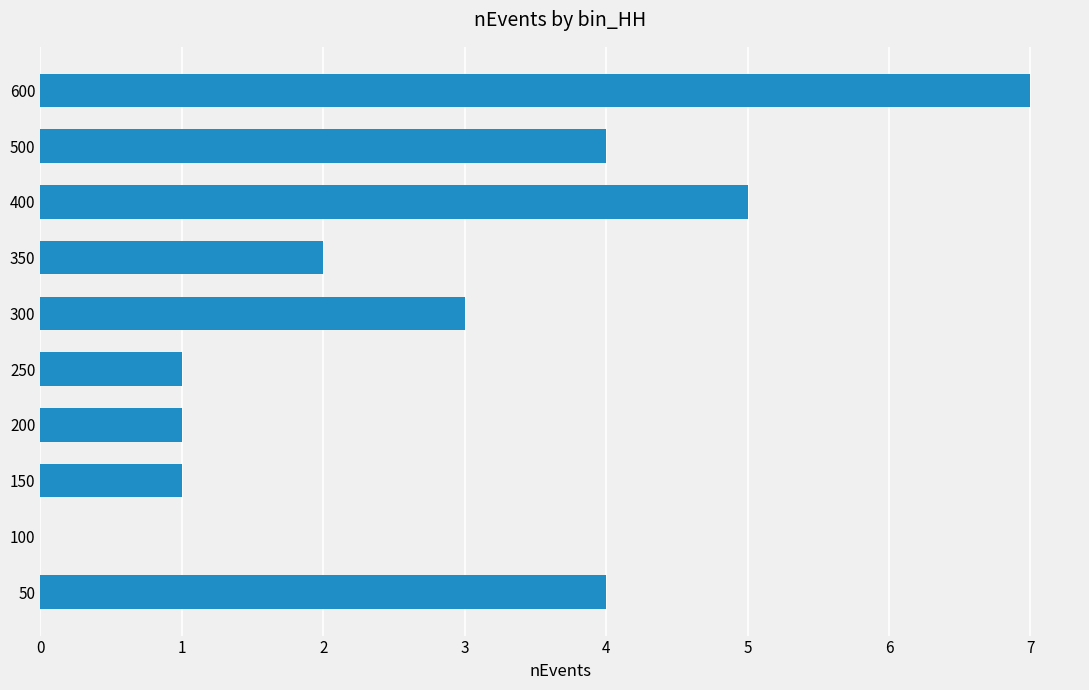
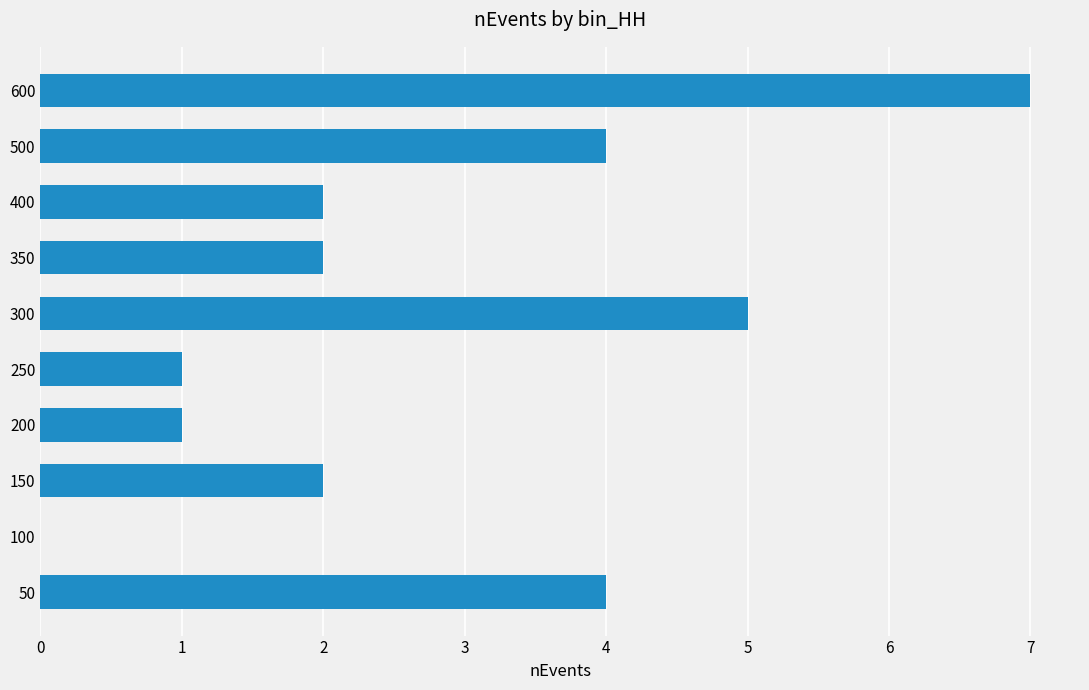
  {
    "600": 7,
    "500": 4,
-   "400": 5,
+   "400": 2,
    "350": 2,
-   "300": 3,
+   "300": 5,
    "250": 1,
    "200": 1,
-   "150": 1,
+   "150": 2,
    "100": 0,
    "50": 4
  }
